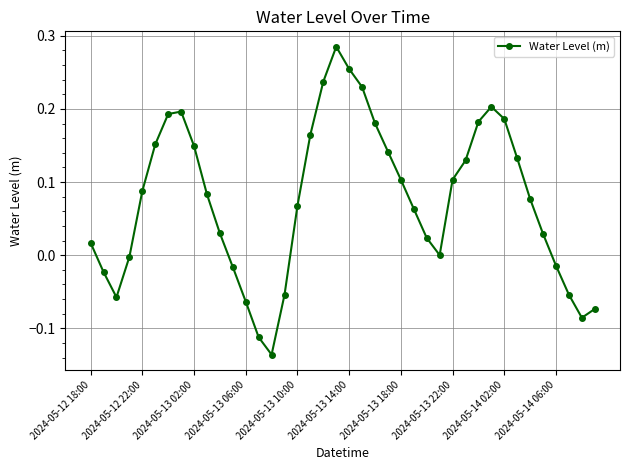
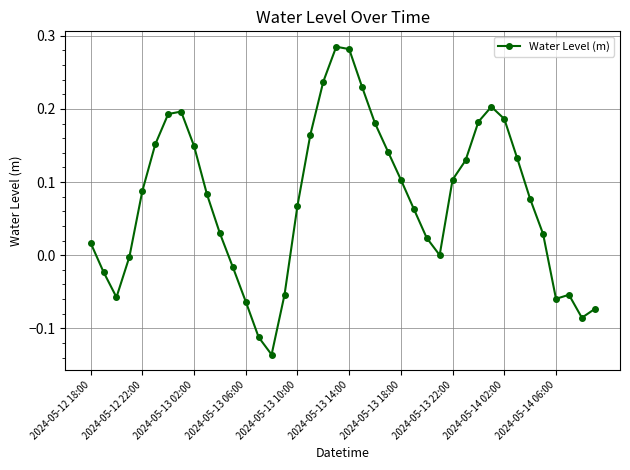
  {
    "2024-05-12 18:00": 0.02,
    "2024-05-12 22:00": 0.09,
    "2024-05-13 02:00": 0.15,
    "2024-05-13 06:00": -0.06,
    "2024-05-13 10:00": 0.07,
-   "2024-05-13 14:00": 0.25,
+   "2024-05-13 14:00": 0.28,
    "2024-05-13 18:00": 0.10,
    "2024-05-13 22:00": 0.10,
    "2024-05-14 02:00": 0.19,
-   "2024-05-14 06:00": -0.01
+   "2024-05-14 06:00": -0.06
  }
